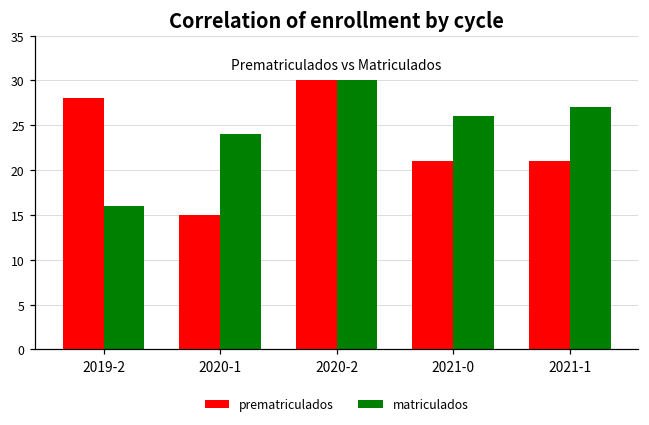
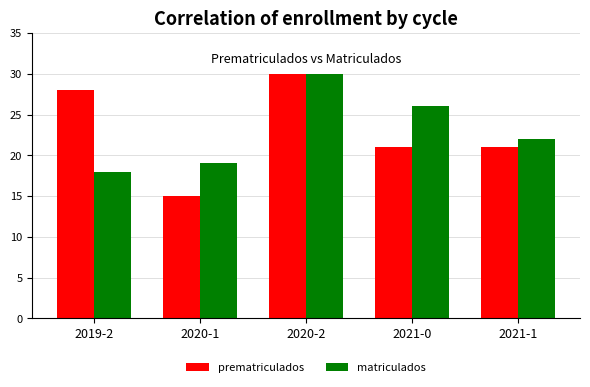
  {
    "prematriculados": {
      "2019-2": 28,
      "2020-1": 15,
      "2020-2": 30,
      "2021-0": 21,
      "2021-1": 21
    },
    "matriculados": {
-     "2019-2": 16,
-     "2020-1": 24,
+     "2019-2": 18,
+     "2020-1": 19,
      "2020-2": 30,
      "2021-0": 26,
-     "2021-1": 27
+     "2021-1": 22
    }
  }
